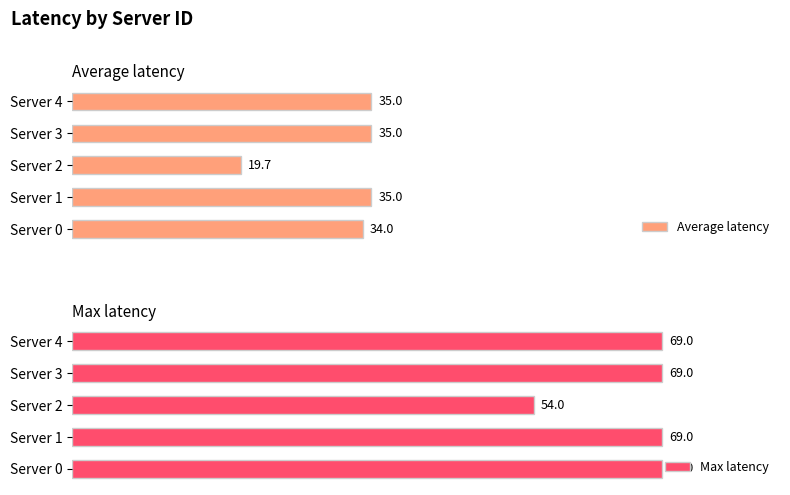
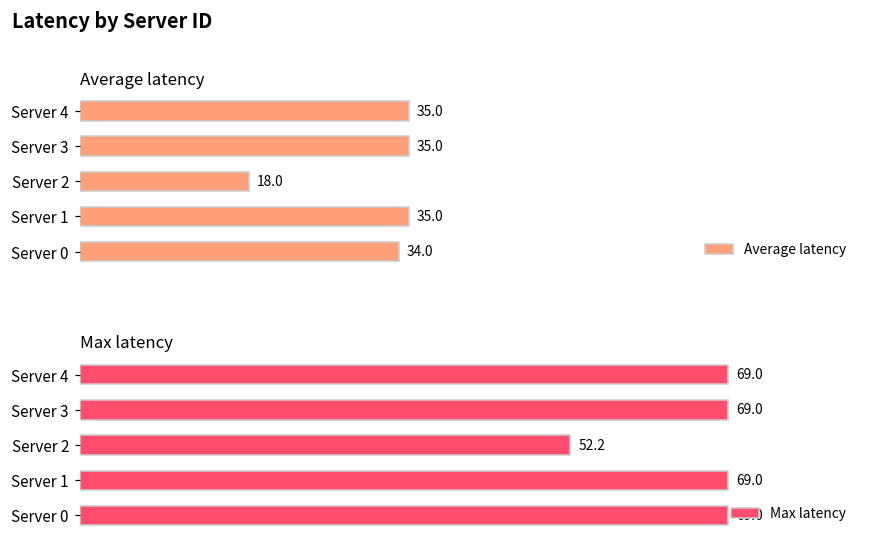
  {
    "Average latency": {
      "Server 4": 35.0,
      "Server 3": 35.0,
-     "Server 2": 19.7,
+     "Server 2": 18.0,
      "Server 1": 35.0,
      "Server 0": 34.0
    },
    "Max latency": {
      "Server 4": 69.0,
      "Server 3": 69.0,
-     "Server 2": 54.0,
+     "Server 2": 52.2,
      "Server 1": 69.0,
      "Server 0": 69.0
    }
  }
